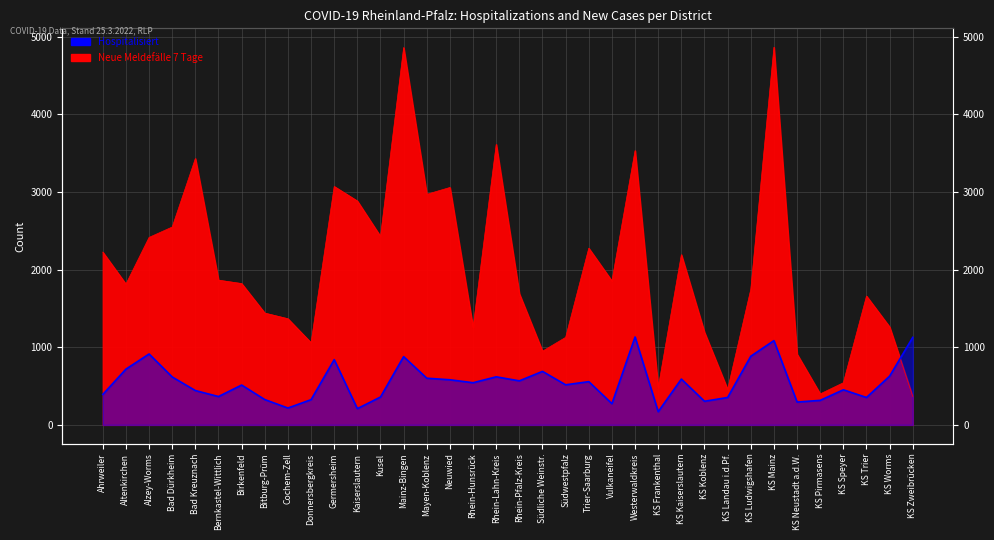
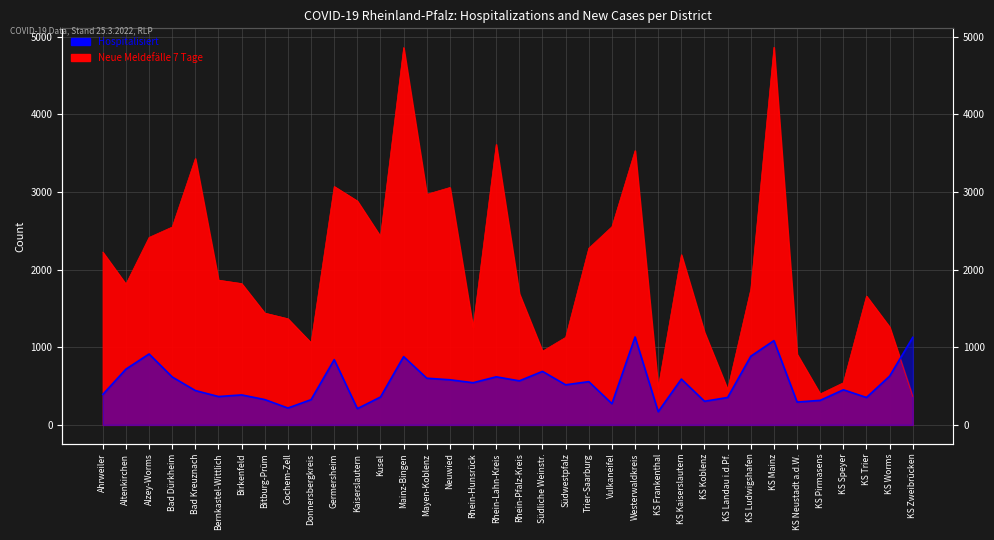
  {
    "Neue Meldefälle 7 Tage": {
      "Ahrweiler": 2200,
      "Altenkirchen": 1800,
      "Alzey-Worms": 2400,
      "Bad Dürkheim": 2500,
      "Bad Kreuznach": 3400,
      "Bernkastel-Wittlich": 1900,
      "Birkenfeld": 1800,
      "Bitburg-Prüm": 1400,
      "Cochem-Zell": 1400,
      "Donnersbergkreis": 1100,
      "Germersheim": 3100,
      "Kaiserslautern": 2900,
      "Kusel": 2400,
      "Mainz-Bingen": 4900,
      "Mayen-Koblenz": 3000,
      "Neuwied": 3100,
      "Rhein-Hunsrück": 1300,
      "Rhein-Lahn-Kreis": 3600,
      "Rhein-Pfalz-Kreis": 1700,
      "Südliche Weinstr.": 900,
      "Südwestpfalz": 1100,
      "Trier-Saarburg": 2300,
-     "Vulkaneifel": 1900,
+     "Vulkaneifel": 2600,
      "Westerwaldkreis": 3500,
      "KS Frankenthal": 500,
      "KS Kaiserslautern": 2200,
      "KS Koblenz": 1200,
      "KS Landau i.d.Pf.": 500,
      "KS Ludwigshafen": 1700,
      "KS Mainz": 4900,
      "KS Neustadt a.d.W.": 900,
      "KS Pirmasens": 400,
      "KS Speyer": 500,
      "KS Trier": 1700,
      "KS Worms": 1300,
      "KS Zweibrücken": 400
    },
    "Hospitalisiert": {
      "Ahrweiler": 400,
      "Altenkirchen": 700,
      "Alzey-Worms": 900,
      "Bad Dürkheim": 600,
      "Bad Kreuznach": 400,
      "Bernkastel-Wittlich": 400,
-     "Birkenfeld": 500,
+     "Birkenfeld": 400,
      "Bitburg-Prüm": 300,
      "Cochem-Zell": 200,
      "Donnersbergkreis": 300,
      "Germersheim": 800,
      "Kaiserslautern": 200,
      "Kusel": 400,
      "Mainz-Bingen": 900,
      "Mayen-Koblenz": 600,
      "Neuwied": 600,
      "Rhein-Hunsrück": 500,
      "Rhein-Lahn-Kreis": 600,
      "Rhein-Pfalz-Kreis": 600,
      "Südliche Weinstr.": 700,
      "Südwestpfalz": 500,
      "Trier-Saarburg": 600,
      "Vulkaneifel": 300,
      "Westerwaldkreis": 1100,
      "KS Frankenthal": 200,
      "KS Kaiserslautern": 600,
      "KS Koblenz": 300,
      "KS Landau i.d.Pf.": 400,
      "KS Ludwigshafen": 900,
      "KS Mainz": 1100,
      "KS Neustadt a.d.W.": 300,
      "KS Pirmasens": 300,
      "KS Speyer": 500,
      "KS Trier": 400,
      "KS Worms": 600,
      "KS Zweibrücken": 1100
    }
  }
